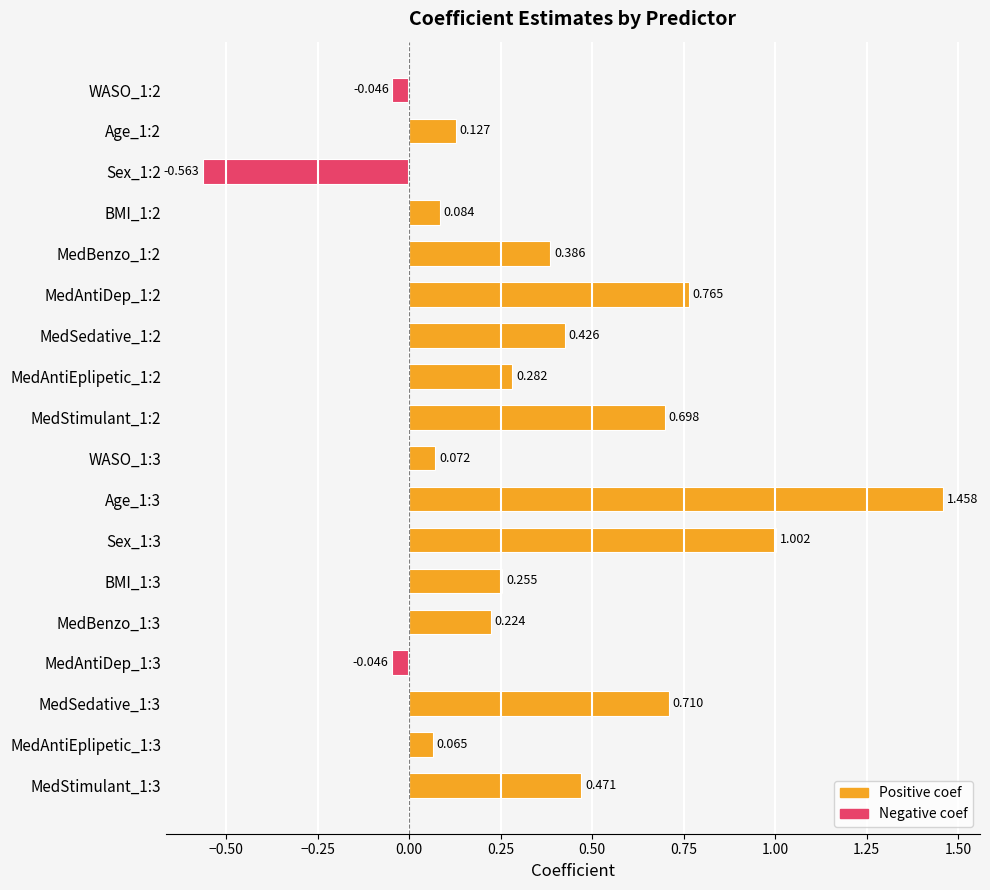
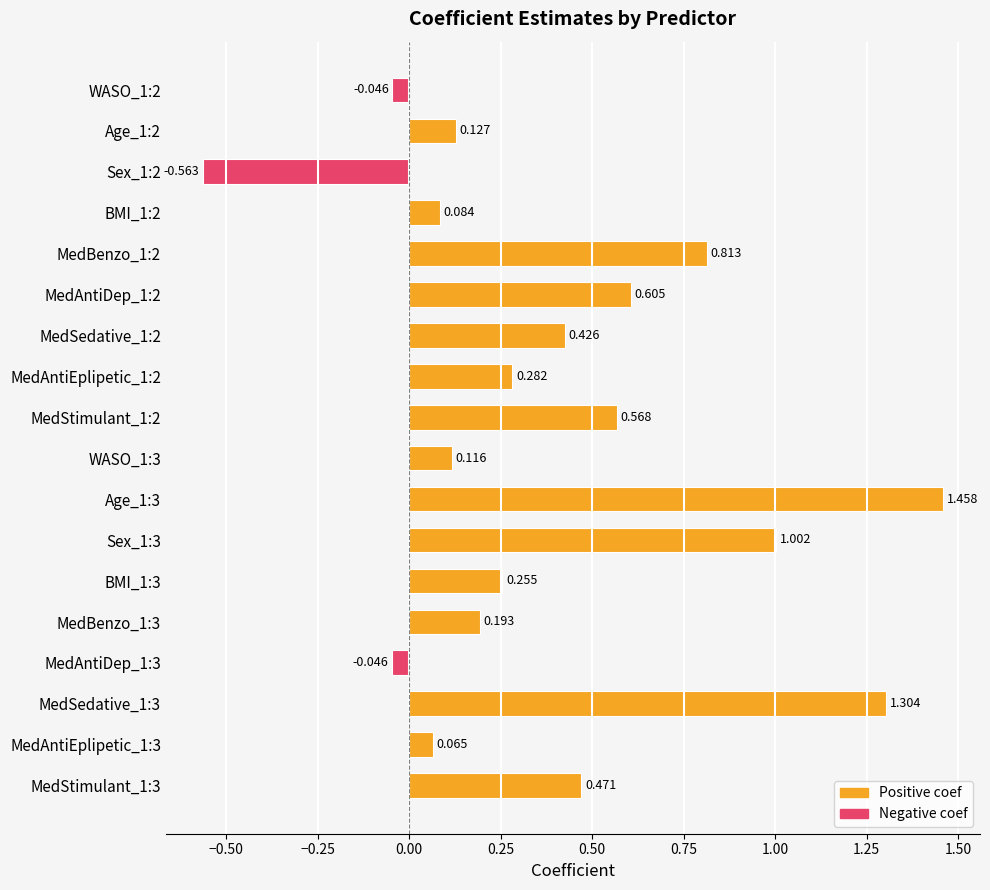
  {
    "WASO_1:2": -0.046,
    "Age_1:2": 0.127,
    "Sex_1:2": -0.563,
    "BMI_1:2": 0.084,
-   "MedBenzo_1:2": 0.386,
-   "MedAntiDep_1:2": 0.765,
+   "MedBenzo_1:2": 0.813,
+   "MedAntiDep_1:2": 0.605,
    "MedSedative_1:2": 0.426,
    "MedAntiEplipetic_1:2": 0.282,
-   "MedStimulant_1:2": 0.698,
-   "WASO_1:3": 0.072,
+   "MedStimulant_1:2": 0.568,
+   "WASO_1:3": 0.116,
    "Age_1:3": 1.458,
    "Sex_1:3": 1.002,
    "BMI_1:3": 0.255,
-   "MedBenzo_1:3": 0.224,
+   "MedBenzo_1:3": 0.193,
    "MedAntiDep_1:3": -0.046,
-   "MedSedative_1:3": 0.710,
+   "MedSedative_1:3": 1.304,
    "MedAntiEplipetic_1:3": 0.065,
    "MedStimulant_1:3": 0.471
  }
